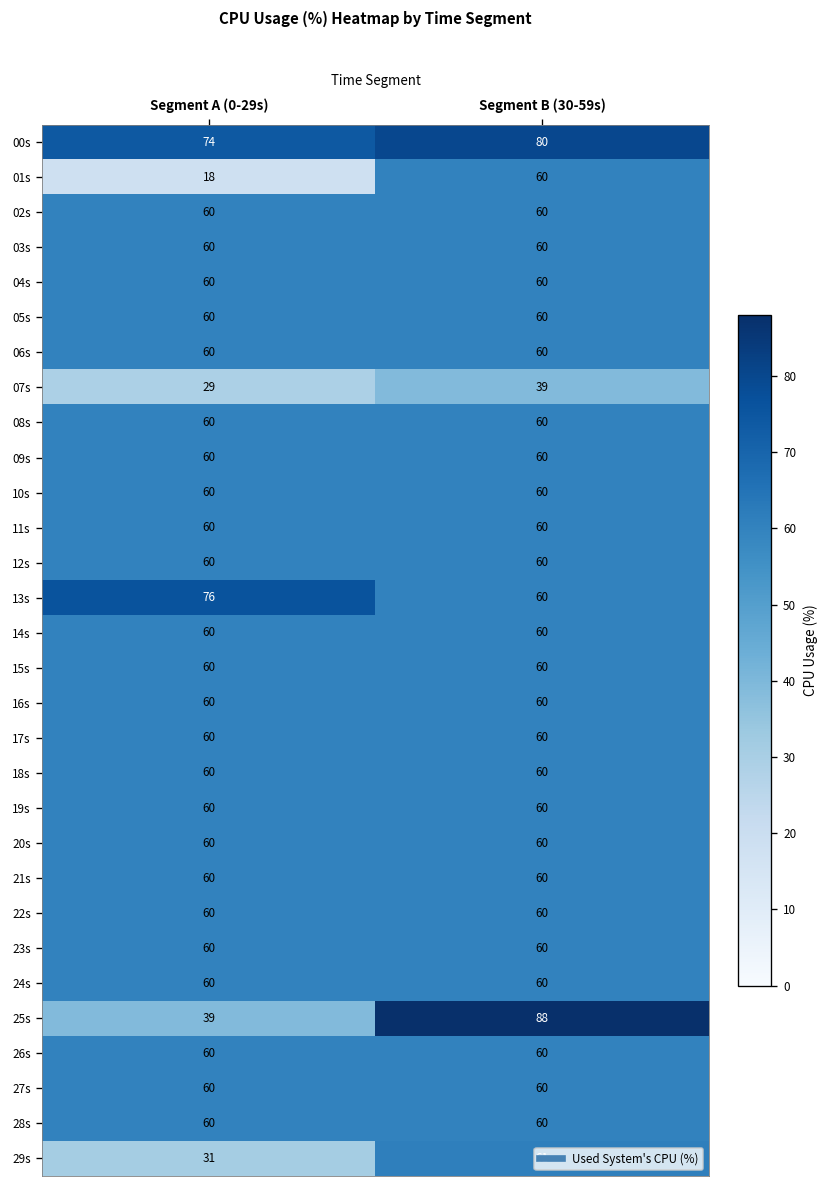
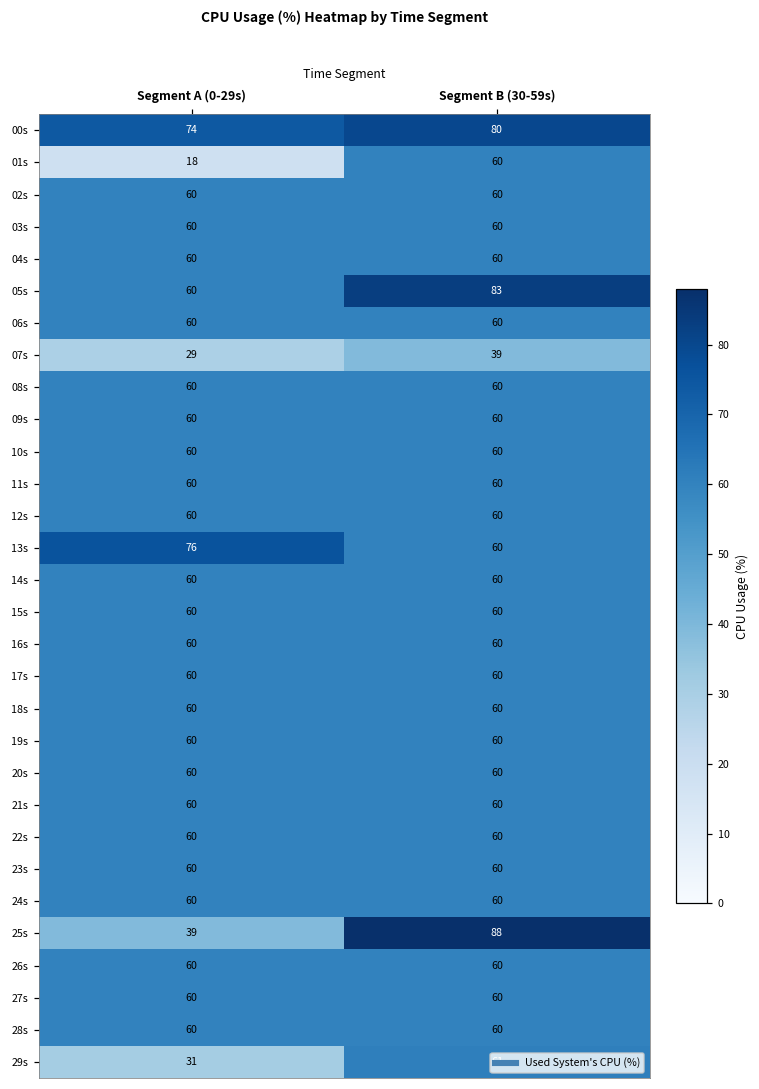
  {
    "00s": {
      "Segment A (0-29s)": 74,
      "Segment B (30-59s)": 80
    },
    "01s": {
      "Segment A (0-29s)": 18,
      "Segment B (30-59s)": 60
    },
    "02s": {
      "Segment A (0-29s)": 60,
      "Segment B (30-59s)": 60
    },
    "03s": {
      "Segment A (0-29s)": 60,
      "Segment B (30-59s)": 60
    },
    "04s": {
      "Segment A (0-29s)": 60,
      "Segment B (30-59s)": 60
    },
    "05s": {
      "Segment A (0-29s)": 60,
-     "Segment B (30-59s)": 60
+     "Segment B (30-59s)": 83
    },
    "06s": {
      "Segment A (0-29s)": 60,
      "Segment B (30-59s)": 60
    },
    "07s": {
      "Segment A (0-29s)": 29,
      "Segment B (30-59s)": 39
    },
    "08s": {
      "Segment A (0-29s)": 60,
      "Segment B (30-59s)": 60
    },
    "09s": {
      "Segment A (0-29s)": 60,
      "Segment B (30-59s)": 60
    },
    "10s": {
      "Segment A (0-29s)": 60,
      "Segment B (30-59s)": 60
    },
    "11s": {
      "Segment A (0-29s)": 60,
      "Segment B (30-59s)": 60
    },
    "12s": {
      "Segment A (0-29s)": 60,
      "Segment B (30-59s)": 60
    },
    "13s": {
      "Segment A (0-29s)": 76,
      "Segment B (30-59s)": 60
    },
    "14s": {
      "Segment A (0-29s)": 60,
      "Segment B (30-59s)": 60
    },
    "15s": {
      "Segment A (0-29s)": 60,
      "Segment B (30-59s)": 60
    },
    "16s": {
      "Segment A (0-29s)": 60,
      "Segment B (30-59s)": 60
    },
    "17s": {
      "Segment A (0-29s)": 60,
      "Segment B (30-59s)": 60
    },
    "18s": {
      "Segment A (0-29s)": 60,
      "Segment B (30-59s)": 60
    },
    "19s": {
      "Segment A (0-29s)": 60,
      "Segment B (30-59s)": 60
    },
    "20s": {
      "Segment A (0-29s)": 60,
      "Segment B (30-59s)": 60
    },
    "21s": {
      "Segment A (0-29s)": 60,
      "Segment B (30-59s)": 60
    },
    "22s": {
      "Segment A (0-29s)": 60,
      "Segment B (30-59s)": 60
    },
    "23s": {
      "Segment A (0-29s)": 60,
      "Segment B (30-59s)": 60
    },
    "24s": {
      "Segment A (0-29s)": 60,
      "Segment B (30-59s)": 60
    },
    "25s": {
      "Segment A (0-29s)": 39,
      "Segment B (30-59s)": 88
    },
    "26s": {
      "Segment A (0-29s)": 60,
      "Segment B (30-59s)": 60
    },
    "27s": {
      "Segment A (0-29s)": 60,
      "Segment B (30-59s)": 60
    },
    "28s": {
      "Segment A (0-29s)": 60,
      "Segment B (30-59s)": 60
    },
    "29s": {
      "Segment A (0-29s)": 31
    }
  }
